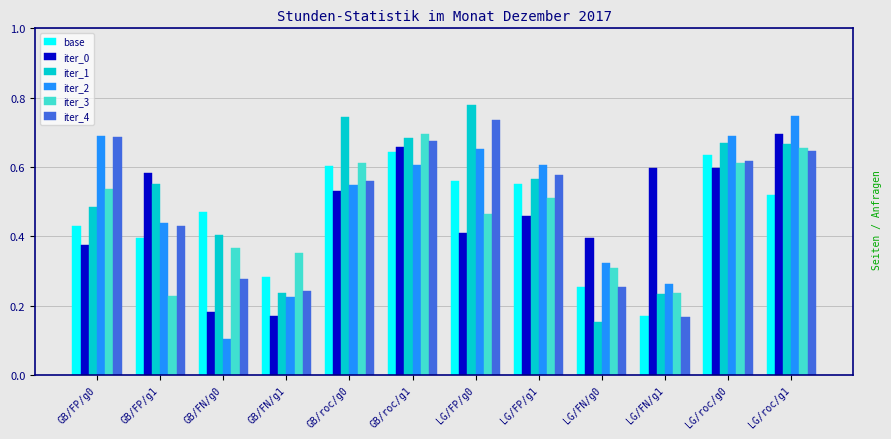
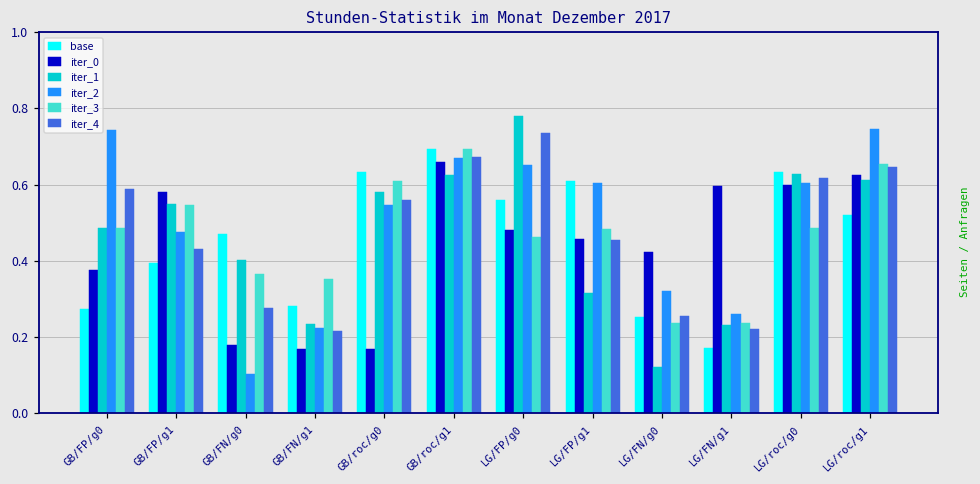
  {
    "base": {
-     "GB/FP/g0": 0.43,
+     "GB/FP/g0": 0.27,
      "GB/FP/g1": 0.39,
      "GB/FN/g0": 0.47,
      "GB/FN/g1": 0.28,
-     "GB/roc/g0": 0.60,
-     "GB/roc/g1": 0.64,
+     "GB/roc/g0": 0.63,
+     "GB/roc/g1": 0.69,
      "LG/FP/g0": 0.56,
-     "LG/FP/g1": 0.55,
+     "LG/FP/g1": 0.61,
      "LG/FN/g0": 0.25,
      "LG/FN/g1": 0.17,
      "LG/roc/g0": 0.63,
      "LG/roc/g1": 0.52
    },
    "iter_0": {
      "GB/FP/g0": 0.38,
      "GB/FP/g1": 0.58,
      "GB/FN/g0": 0.18,
      "GB/FN/g1": 0.17,
-     "GB/roc/g0": 0.53,
+     "GB/roc/g0": 0.17,
      "GB/roc/g1": 0.66,
-     "LG/FP/g0": 0.41,
+     "LG/FP/g0": 0.48,
      "LG/FP/g1": 0.46,
-     "LG/FN/g0": 0.40,
+     "LG/FN/g0": 0.42,
      "LG/FN/g1": 0.60,
      "LG/roc/g0": 0.60,
-     "LG/roc/g1": 0.69
+     "LG/roc/g1": 0.63
    },
    "iter_1": {
      "GB/FP/g0": 0.49,
      "GB/FP/g1": 0.55,
      "GB/FN/g0": 0.40,
      "GB/FN/g1": 0.24,
-     "GB/roc/g0": 0.74,
-     "GB/roc/g1": 0.68,
+     "GB/roc/g0": 0.58,
+     "GB/roc/g1": 0.63,
      "LG/FP/g0": 0.78,
-     "LG/FP/g1": 0.56,
-     "LG/FN/g0": 0.15,
+     "LG/FP/g1": 0.32,
+     "LG/FN/g0": 0.12,
      "LG/FN/g1": 0.23,
-     "LG/roc/g0": 0.67,
-     "LG/roc/g1": 0.67
+     "LG/roc/g0": 0.63,
+     "LG/roc/g1": 0.61
    },
    "iter_2": {
-     "GB/FP/g0": 0.69,
-     "GB/FP/g1": 0.44,
+     "GB/FP/g0": 0.74,
+     "GB/FP/g1": 0.48,
      "GB/FN/g0": 0.10,
      "GB/FN/g1": 0.22,
      "GB/roc/g0": 0.55,
-     "GB/roc/g1": 0.61,
+     "GB/roc/g1": 0.67,
      "LG/FP/g0": 0.65,
      "LG/FP/g1": 0.60,
      "LG/FN/g0": 0.32,
      "LG/FN/g1": 0.26,
-     "LG/roc/g0": 0.69,
+     "LG/roc/g0": 0.61,
      "LG/roc/g1": 0.75
    },
    "iter_3": {
-     "GB/FP/g0": 0.54,
-     "GB/FP/g1": 0.23,
+     "GB/FP/g0": 0.49,
+     "GB/FP/g1": 0.55,
      "GB/FN/g0": 0.37,
      "GB/FN/g1": 0.35,
      "GB/roc/g0": 0.61,
      "GB/roc/g1": 0.69,
      "LG/FP/g0": 0.46,
-     "LG/FP/g1": 0.51,
-     "LG/FN/g0": 0.31,
+     "LG/FP/g1": 0.48,
+     "LG/FN/g0": 0.24,
      "LG/FN/g1": 0.24,
-     "LG/roc/g0": 0.61,
+     "LG/roc/g0": 0.49,
      "LG/roc/g1": 0.65
    },
    "iter_4": {
-     "GB/FP/g0": 0.69,
+     "GB/FP/g0": 0.59,
      "GB/FP/g1": 0.43,
      "GB/FN/g0": 0.28,
-     "GB/FN/g1": 0.24,
+     "GB/FN/g1": 0.22,
      "GB/roc/g0": 0.56,
      "GB/roc/g1": 0.67,
      "LG/FP/g0": 0.74,
-     "LG/FP/g1": 0.58,
+     "LG/FP/g1": 0.45,
      "LG/FN/g0": 0.25,
-     "LG/FN/g1": 0.17,
+     "LG/FN/g1": 0.22,
      "LG/roc/g0": 0.62,
      "LG/roc/g1": 0.65
    }
  }
